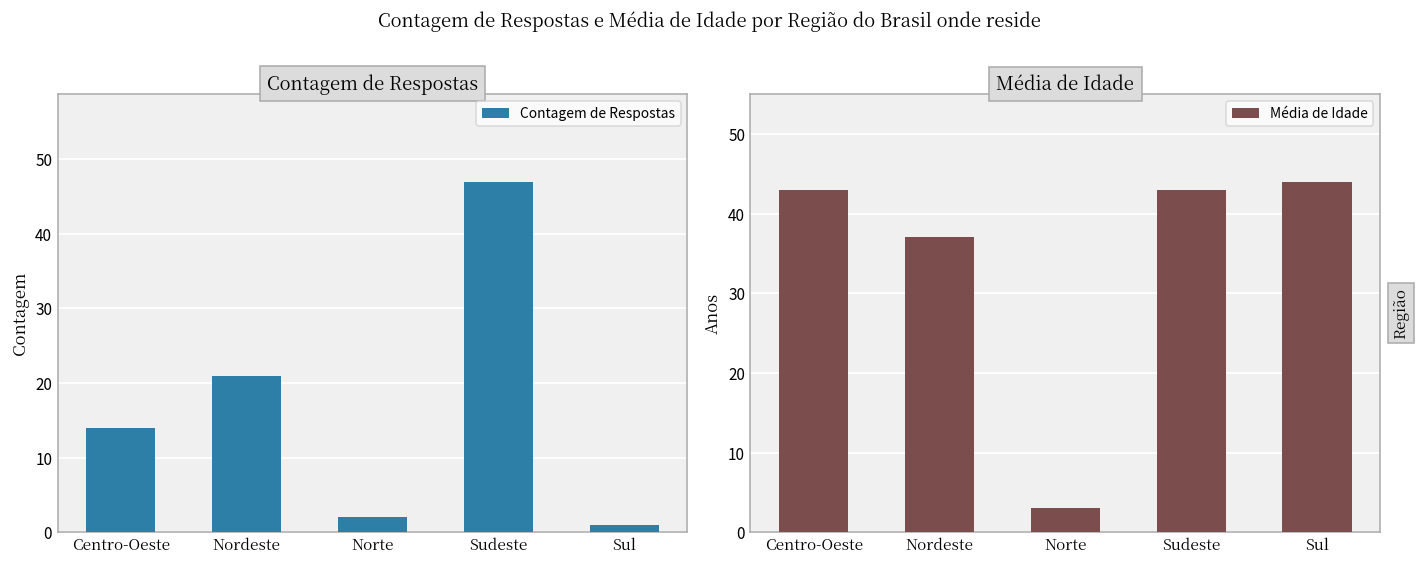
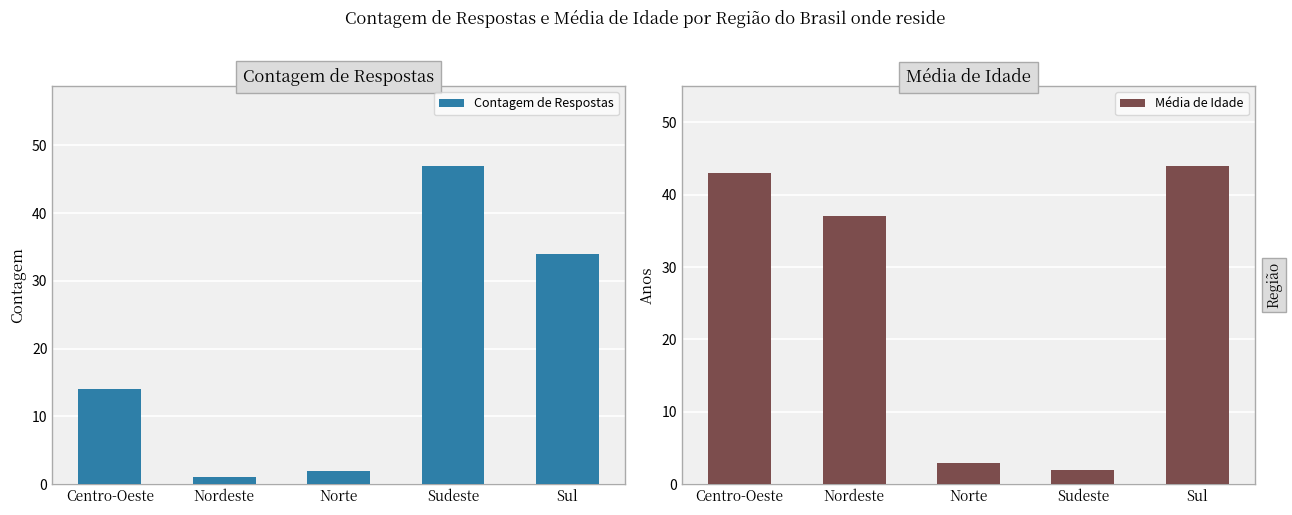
  {
    "Contagem de Respostas": {
      "Centro-Oeste": 14,
-     "Nordeste": 21,
+     "Nordeste": 1,
      "Norte": 2,
      "Sudeste": 47,
-     "Sul": 1
+     "Sul": 34
    },
    "Média de Idade": {
      "Centro-Oeste": 43,
      "Nordeste": 37,
      "Norte": 3,
-     "Sudeste": 43,
+     "Sudeste": 2,
      "Sul": 44
    }
  }
